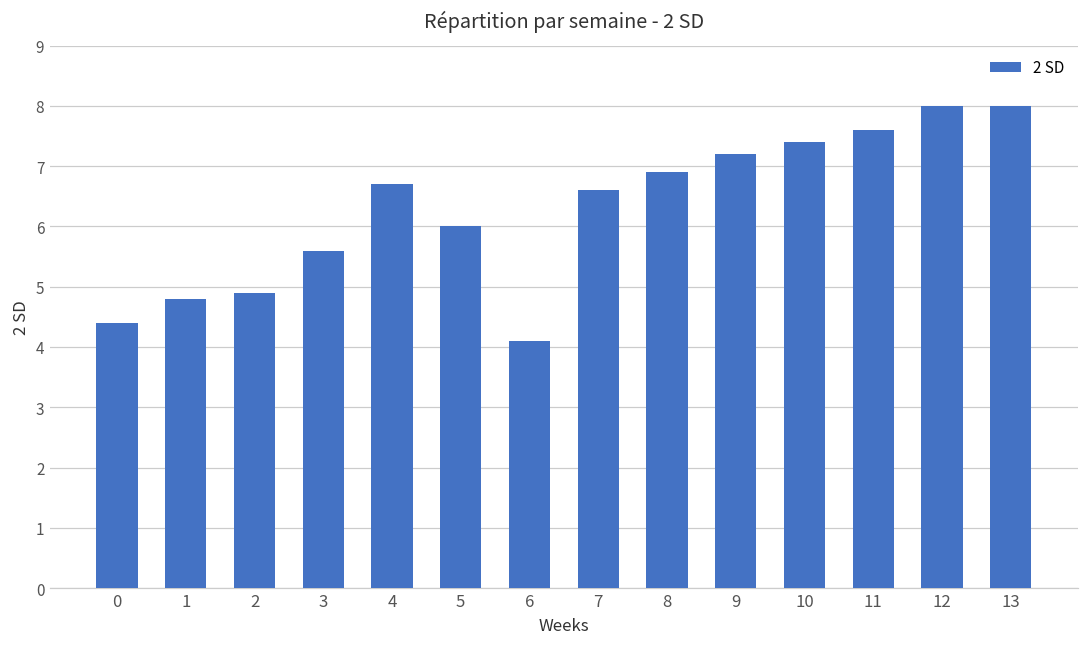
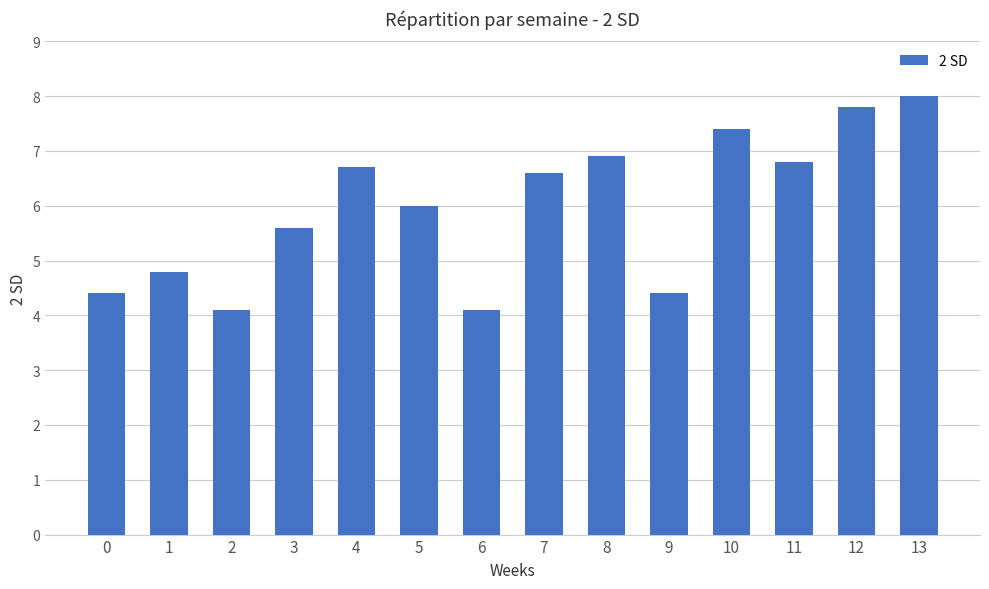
  {
    "0": 4.4,
    "1": 4.8,
-   "2": 4.9,
+   "2": 4.1,
    "3": 5.6,
    "4": 6.7,
    "5": 6.0,
    "6": 4.1,
    "7": 6.6,
    "8": 6.9,
-   "9": 7.2,
+   "9": 4.4,
    "10": 7.4,
-   "11": 7.6,
-   "12": 8.0,
+   "11": 6.8,
+   "12": 7.8,
    "13": 8.0
  }
